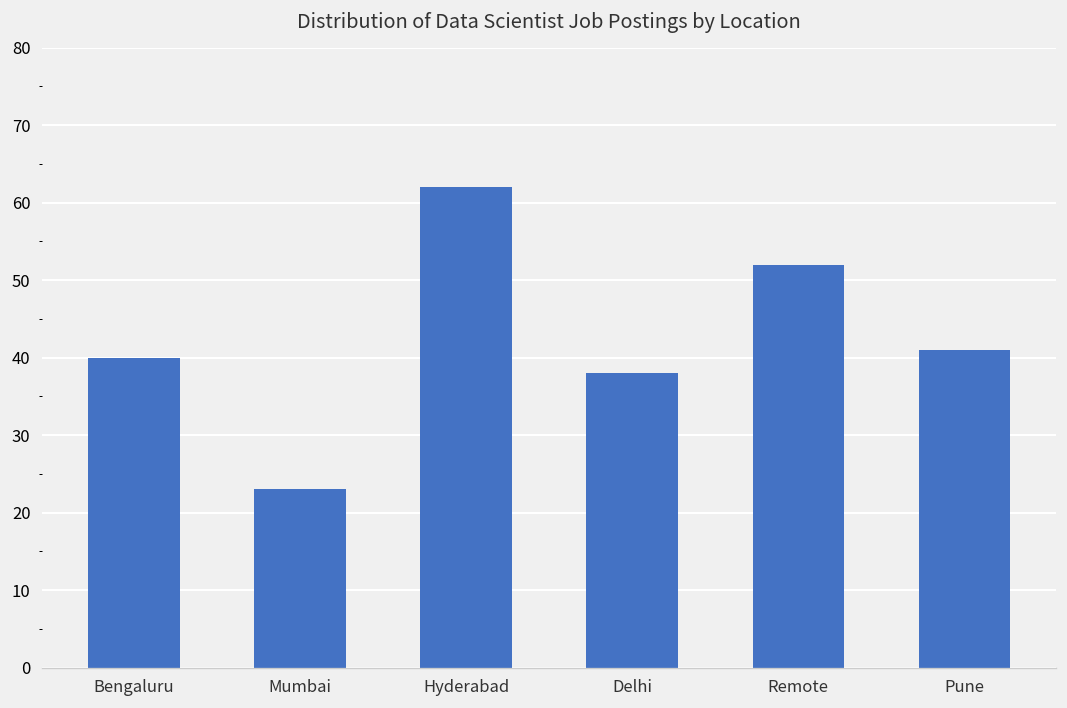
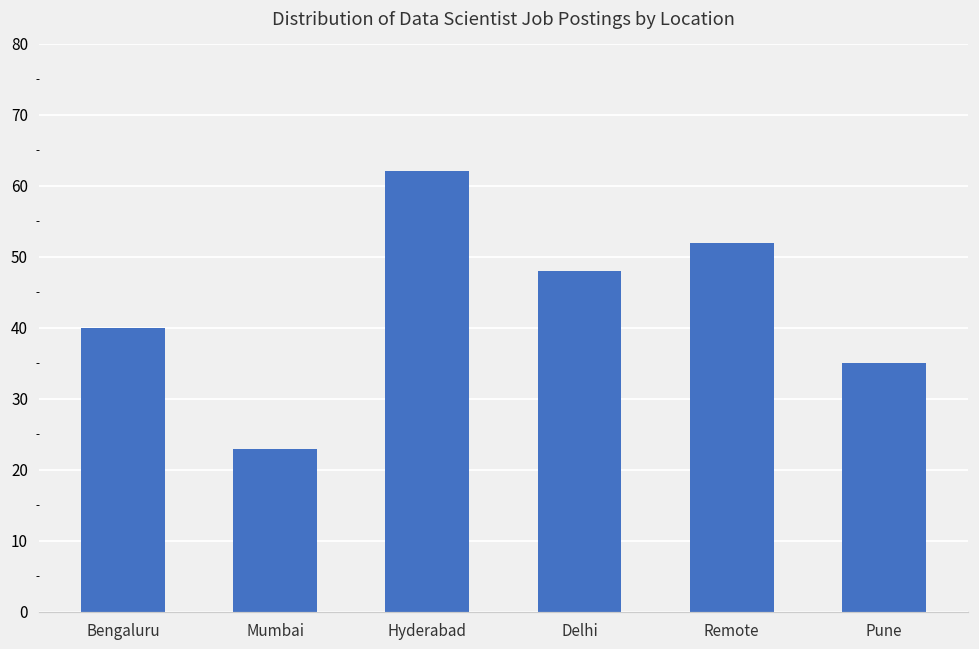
  {
    "Bengaluru": 40,
    "Mumbai": 23,
    "Hyderabad": 62,
-   "Delhi": 38,
+   "Delhi": 48,
    "Remote": 52,
-   "Pune": 41
+   "Pune": 35
  }
